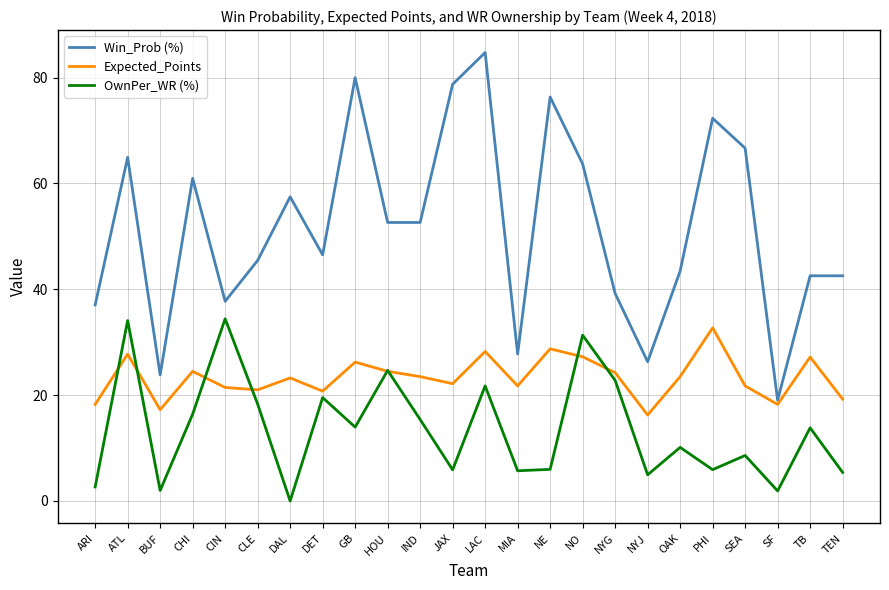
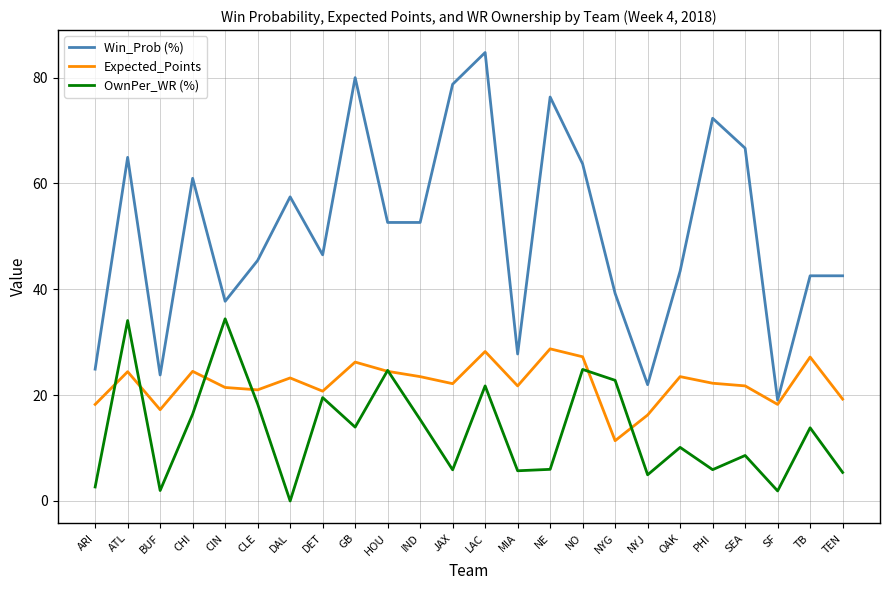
  {
    "Win_Prob (%)": {
-     "ARI": 37,
+     "ARI": 25,
      "ATL": 65,
      "BUF": 24,
      "CHI": 61,
      "CIN": 38,
      "CLE": 45,
      "DAL": 57,
      "DET": 47,
      "GB": 80,
      "HOU": 53,
      "IND": 53,
      "JAX": 79,
      "LAC": 85,
      "MIA": 28,
      "NE": 76,
      "NO": 64,
      "NYG": 39,
-     "NYJ": 26,
+     "NYJ": 22,
      "OAK": 43,
      "PHI": 72,
      "SEA": 67,
      "SF": 19,
      "TB": 43,
      "TEN": 43
    },
    "Expected_Points": {
      "ARI": 18,
-     "ATL": 28,
+     "ATL": 24,
      "BUF": 17,
      "CHI": 25,
      "CIN": 21,
      "CLE": 21,
      "DAL": 23,
      "DET": 21,
      "GB": 26,
      "IND": 24,
      "JAX": 22,
      "LAC": 28,
      "MIA": 22,
      "NE": 29,
      "NO": 27,
-     "NYG": 24,
+     "NYG": 11,
      "NYJ": 16,
      "OAK": 24,
-     "PHI": 33,
+     "PHI": 22,
      "SEA": 22,
      "SF": 18,
      "TB": 27,
      "TEN": 19
    },
    "OwnPer_WR (%)": {
      "ARI": 3,
      "ATL": 34,
      "BUF": 2,
      "CHI": 16,
      "CIN": 34,
      "CLE": 18,
      "DAL": 0,
      "DET": 20,
      "GB": 14,
      "IND": 15,
      "JAX": 6,
      "LAC": 22,
      "MIA": 6,
      "NE": 6,
-     "NO": 31,
+     "NO": 25,
      "NYG": 23,
      "NYJ": 5,
      "OAK": 10,
      "PHI": 6,
      "SEA": 9,
      "SF": 2,
      "TB": 14,
      "TEN": 5
    }
  }
